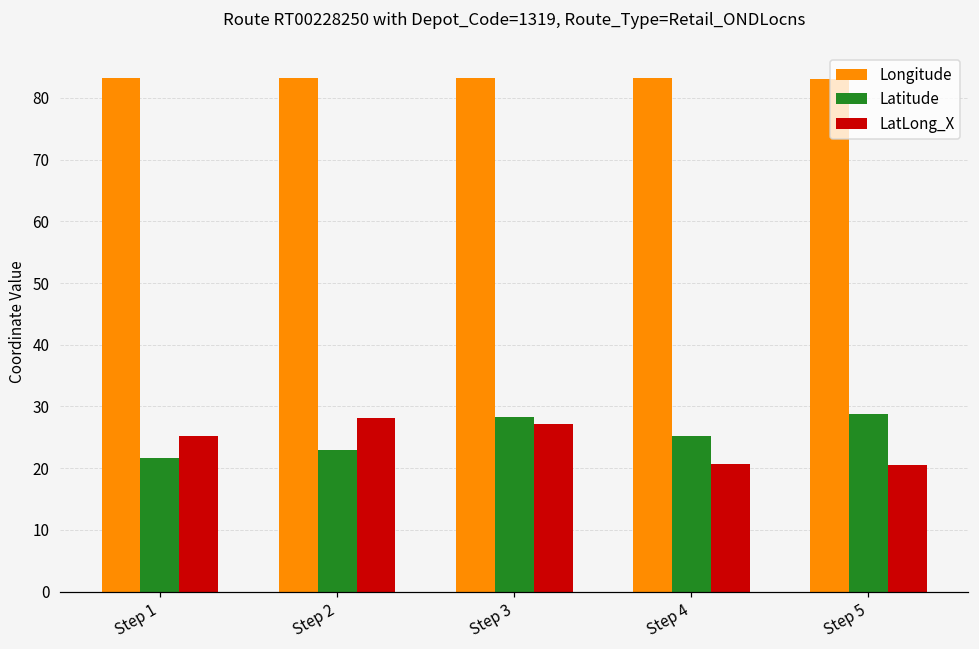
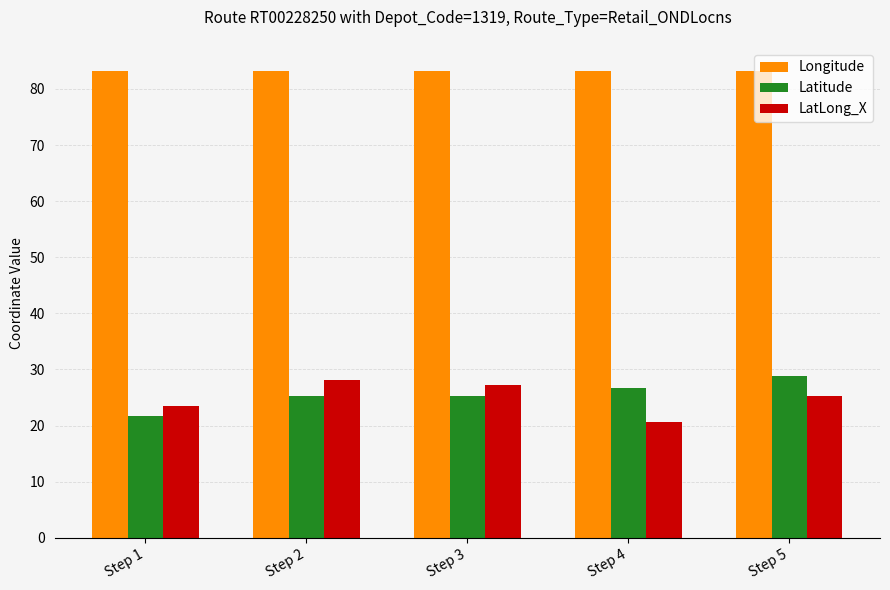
  {
    "Longitude": {
      "Step 1": 83,
      "Step 2": 83,
      "Step 3": 83,
      "Step 4": 83,
      "Step 5": 83
    },
    "Latitude": {
      "Step 1": 22,
-     "Step 2": 23,
-     "Step 3": 28,
-     "Step 4": 25,
+     "Step 2": 25,
+     "Step 3": 25,
+     "Step 4": 27,
      "Step 5": 29
    },
    "LatLong_X": {
-     "Step 1": 25,
+     "Step 1": 23,
      "Step 2": 28,
      "Step 3": 27,
      "Step 4": 21,
-     "Step 5": 21
+     "Step 5": 25
    }
  }
